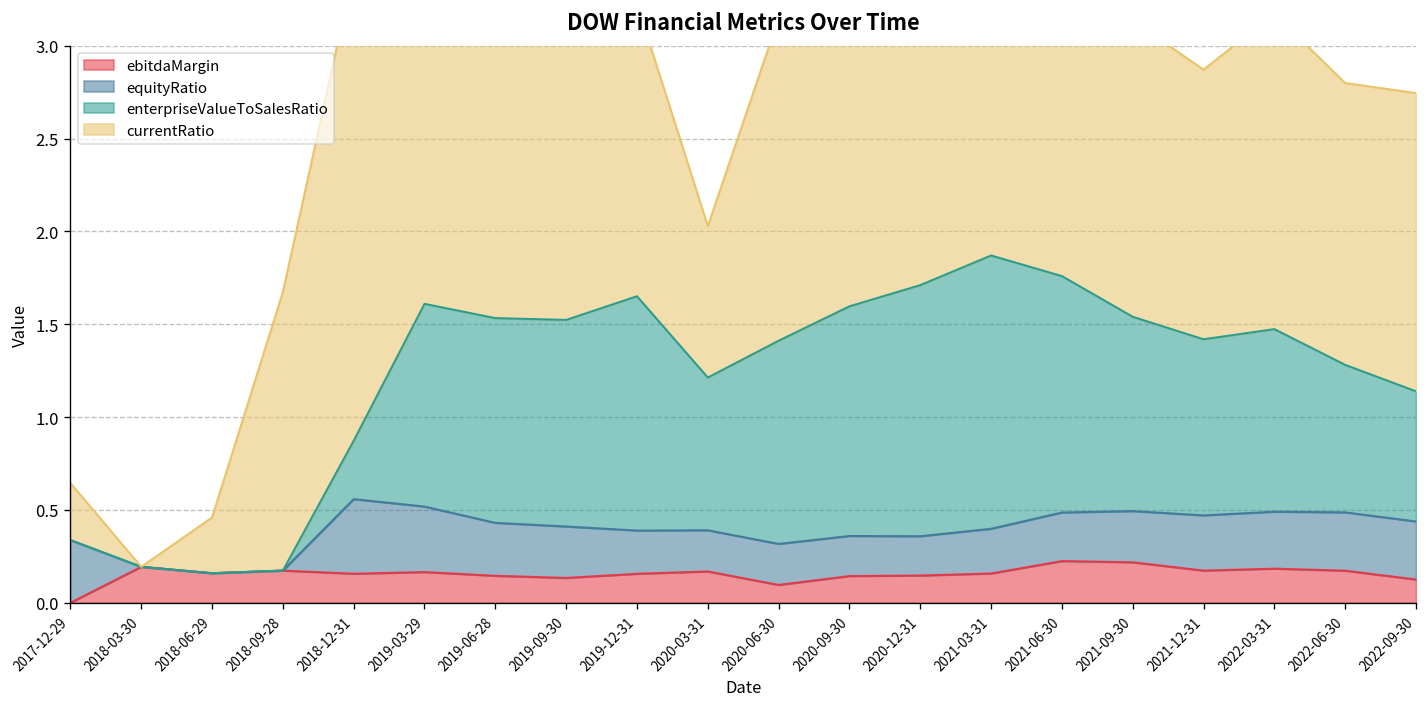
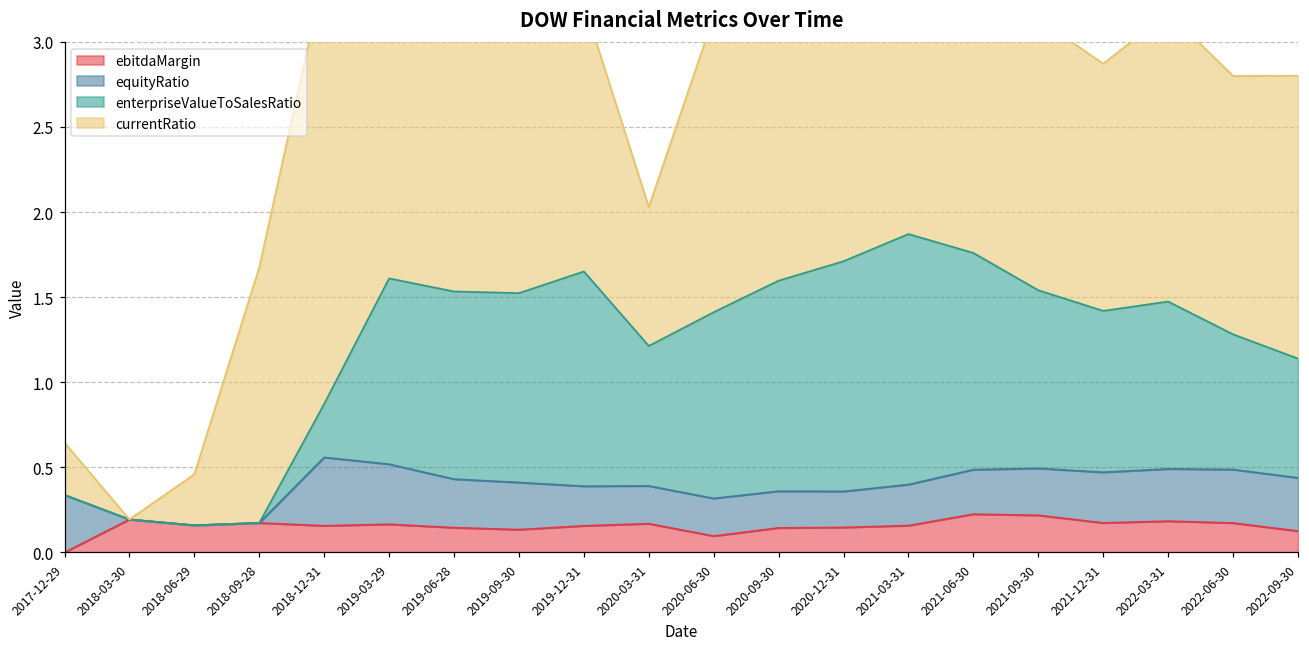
  {
    "ebitdaMargin": {
      "2017-12-29": 0.00,
      "2018-12-31": 0.16,
      "2019-03-29": 0.17,
      "2019-06-28": 0.15,
      "2019-09-30": 0.13,
      "2019-12-31": 0.16,
      "2020-03-31": 0.17,
      "2020-06-30": 0.10,
      "2020-09-30": 0.14,
      "2020-12-31": 0.15,
      "2021-03-31": 0.16,
      "2021-06-30": 0.22,
      "2021-09-30": 0.22,
      "2021-12-31": 0.17,
      "2022-03-31": 0.18,
      "2022-06-30": 0.17,
      "2022-09-30": 0.13
    },
    "currentRatio": {
      "2017-12-29": 0.31,
      "2018-06-29": 0.30,
      "2018-09-28": 1.50,
      "2020-03-31": 0.82,
      "2021-12-31": 1.45,
      "2022-06-30": 1.52,
-     "2022-09-30": 1.61
+     "2022-09-30": 1.66
    }
  }
